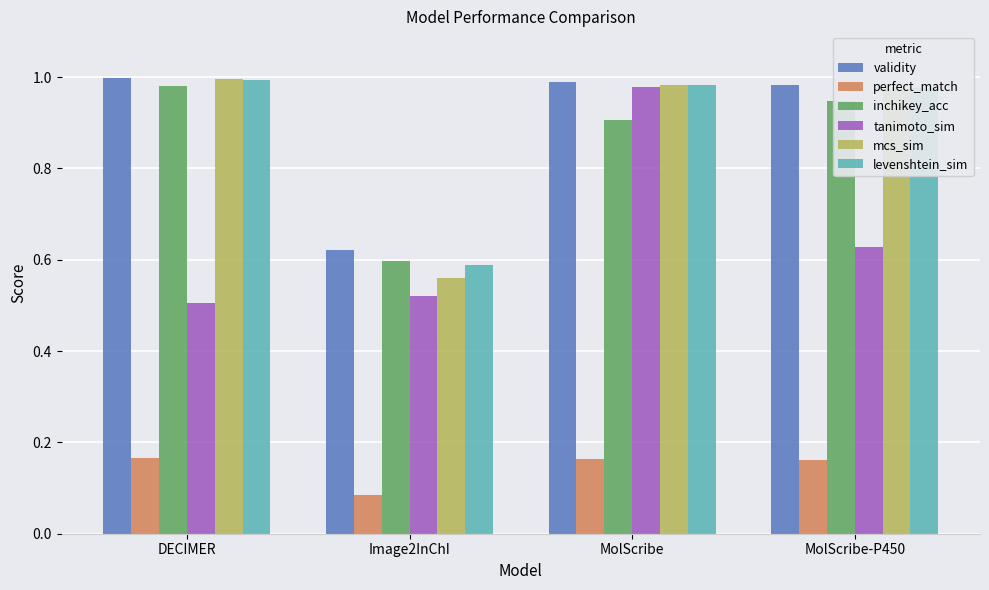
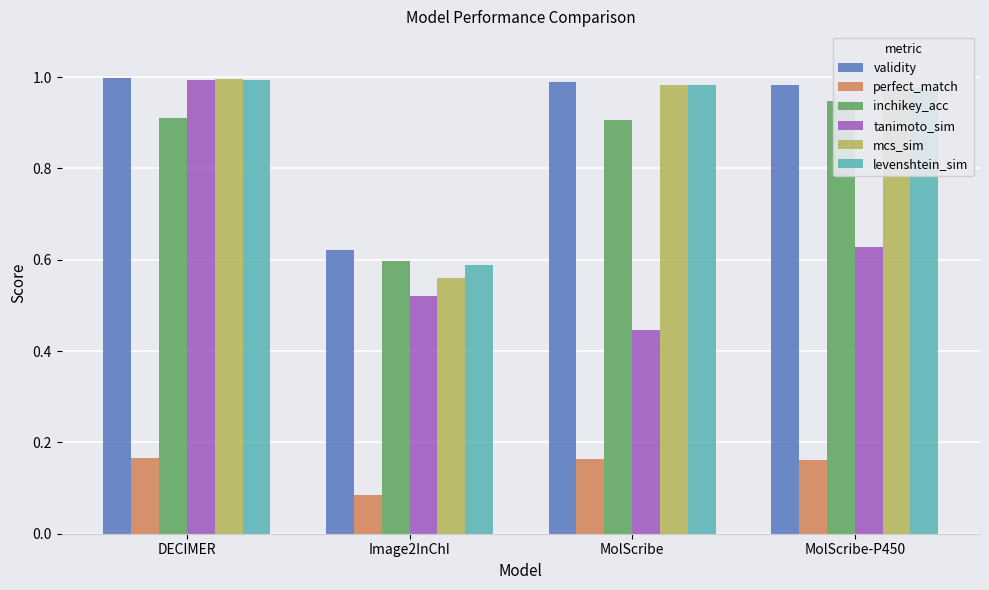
  {
    "inchikey_acc": {
-     "DECIMER": 0.98,
+     "DECIMER": 0.91,
      "Image2InChI": 0.60,
      "MolScribe": 0.91
    },
    "tanimoto_sim": {
-     "DECIMER": 0.50,
+     "DECIMER": 0.99,
      "Image2InChI": 0.52,
-     "MolScribe": 0.98,
+     "MolScribe": 0.45,
      "MolScribe-P450": 0.63
    }
  }
